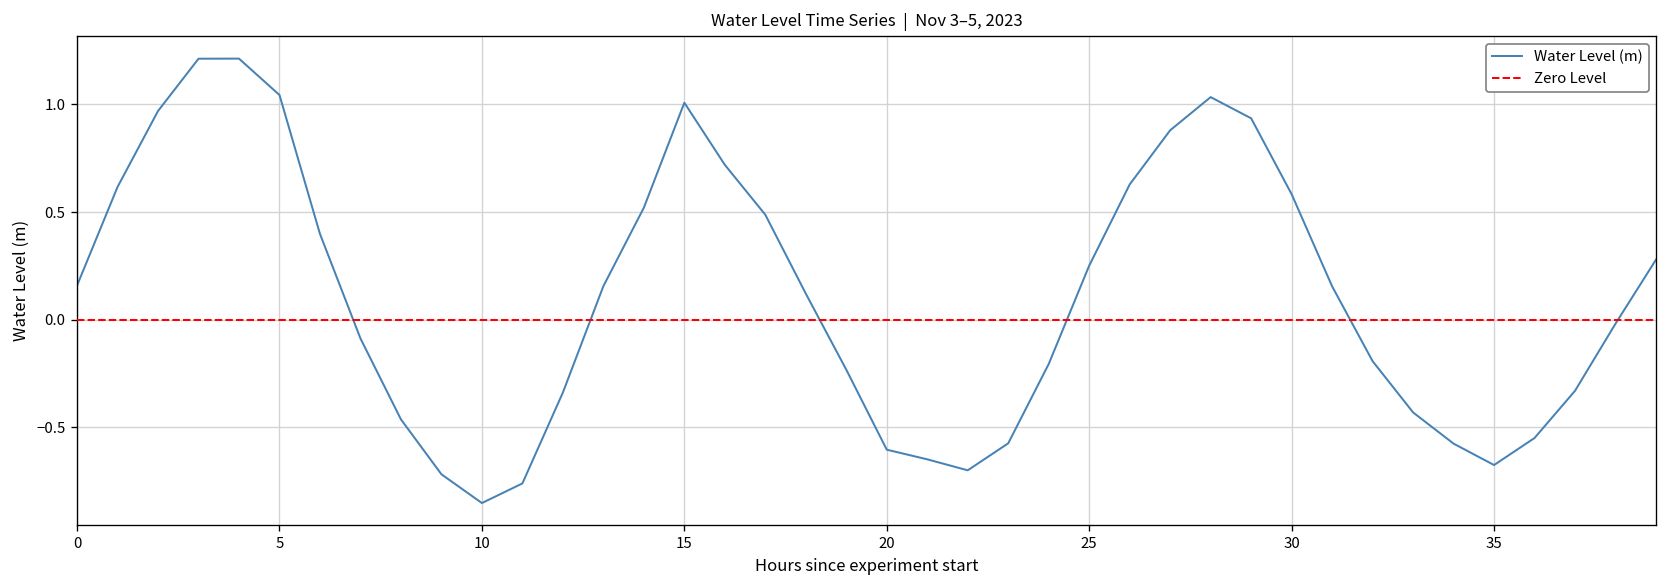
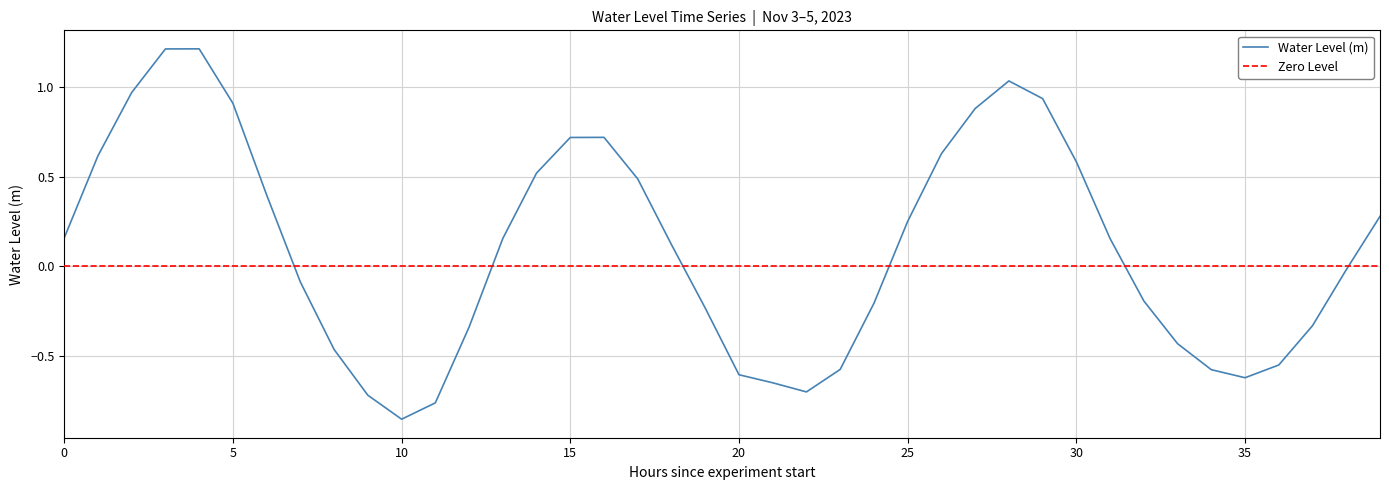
  {
    "0": 0.16,
-   "5": 1.04,
+   "5": 0.91,
    "10": -0.85,
-   "15": 1.01,
+   "15": 0.72,
    "20": -0.60,
    "25": 0.25,
    "30": 0.58,
-   "35": -0.68
+   "35": -0.62
  }
